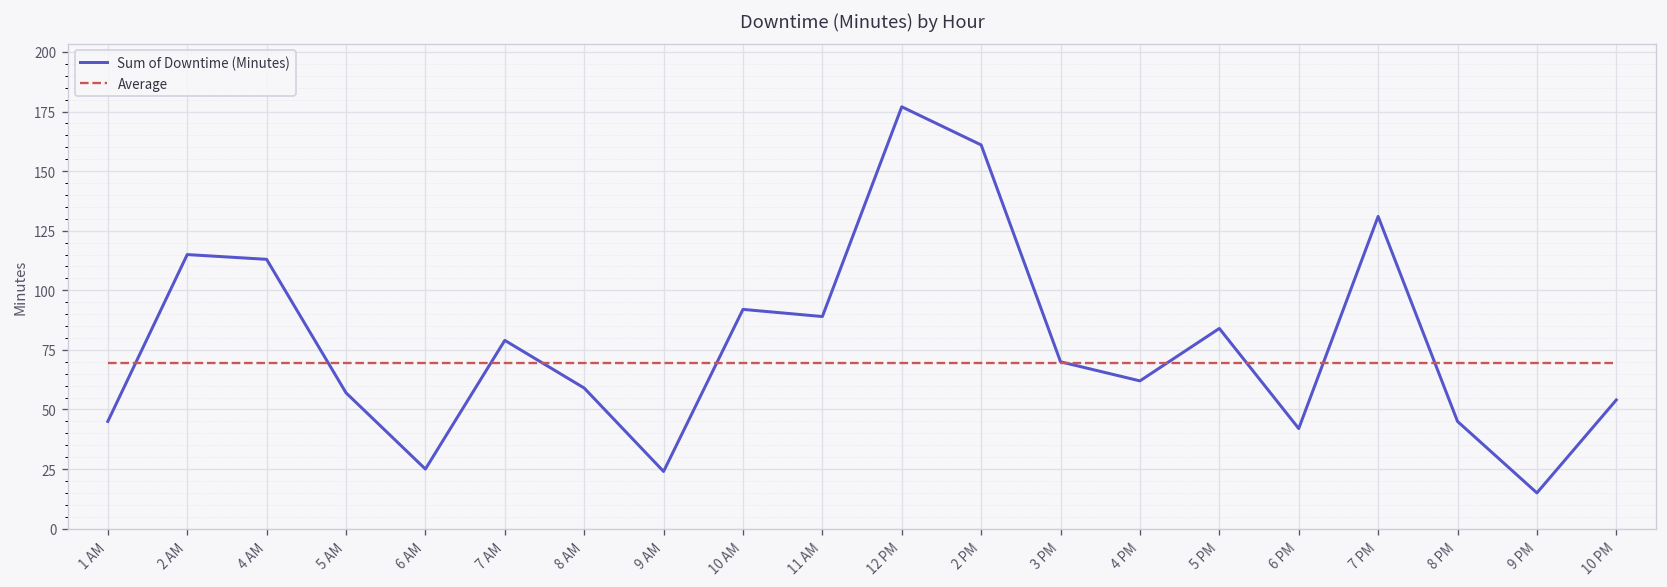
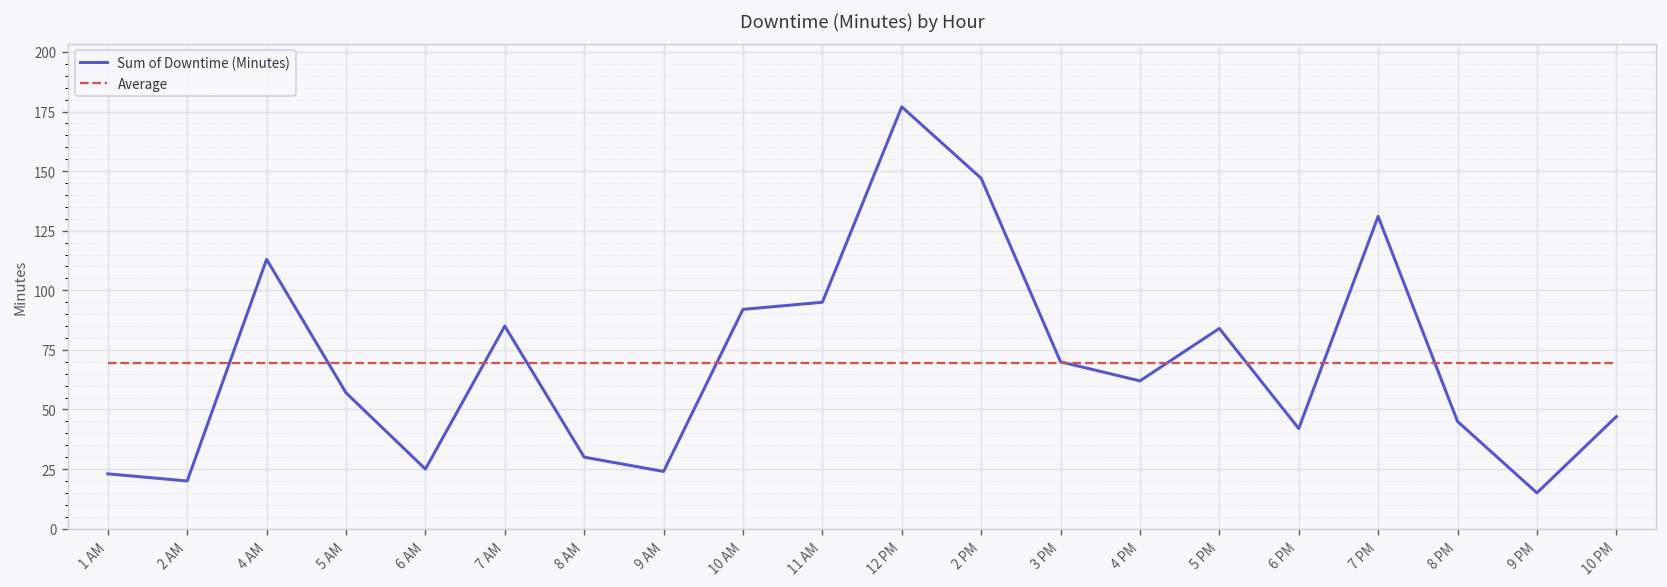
  {
    "Sum of Downtime (Minutes)": {
-     "1 AM": 45,
-     "2 AM": 115,
+     "1 AM": 23,
+     "2 AM": 20,
      "4 AM": 113,
      "5 AM": 57,
      "6 AM": 25,
-     "7 AM": 79,
-     "8 AM": 59,
+     "7 AM": 85,
+     "8 AM": 30,
      "9 AM": 24,
      "10 AM": 92,
-     "11 AM": 89,
+     "11 AM": 95,
      "12 PM": 177,
-     "2 PM": 161,
+     "2 PM": 147,
      "4 PM": 62,
      "5 PM": 84,
      "6 PM": 42,
      "7 PM": 131,
      "8 PM": 45,
      "9 PM": 15,
-     "10 PM": 54
+     "10 PM": 47
    },
    "Average": {
      "1 AM": 69,
      "2 AM": 69,
      "4 AM": 69,
      "5 AM": 69,
      "6 AM": 69,
      "7 AM": 69,
      "8 AM": 69,
      "9 AM": 69,
      "10 AM": 69,
      "11 AM": 69,
      "12 PM": 69,
      "2 PM": 69,
      "4 PM": 69,
      "5 PM": 69,
      "6 PM": 69,
      "7 PM": 69,
      "8 PM": 69,
      "9 PM": 69,
      "10 PM": 69
    }
  }
